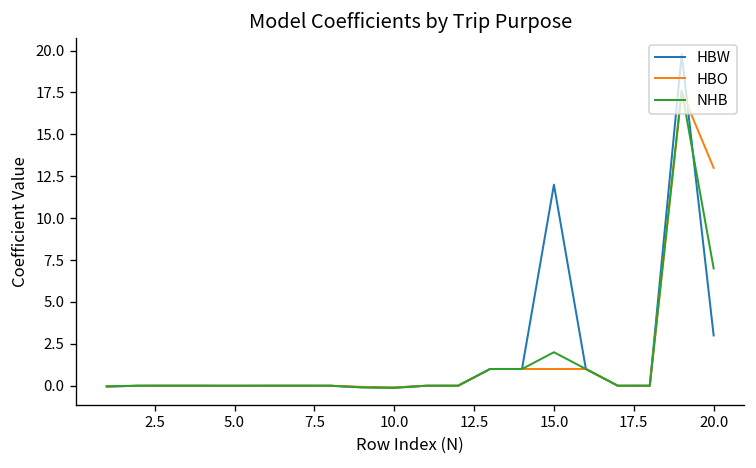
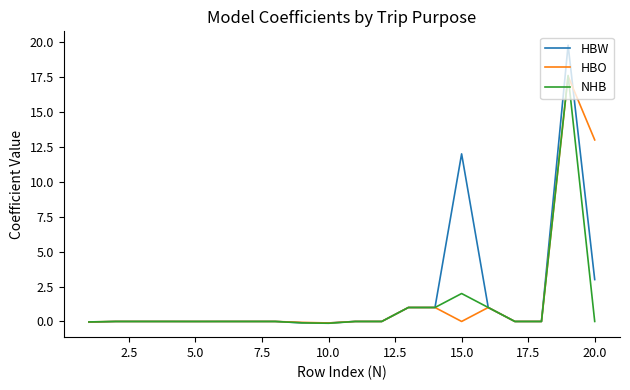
  {
    "HBW": {
      "15.0": 12,
      "20.0": 3
    },
    "HBO": {
-     "15.0": 1,
+     "15.0": 0,
      "20.0": 13
    },
    "NHB": {
      "15.0": 2,
-     "20.0": 7
+     "20.0": 0
    }
  }
